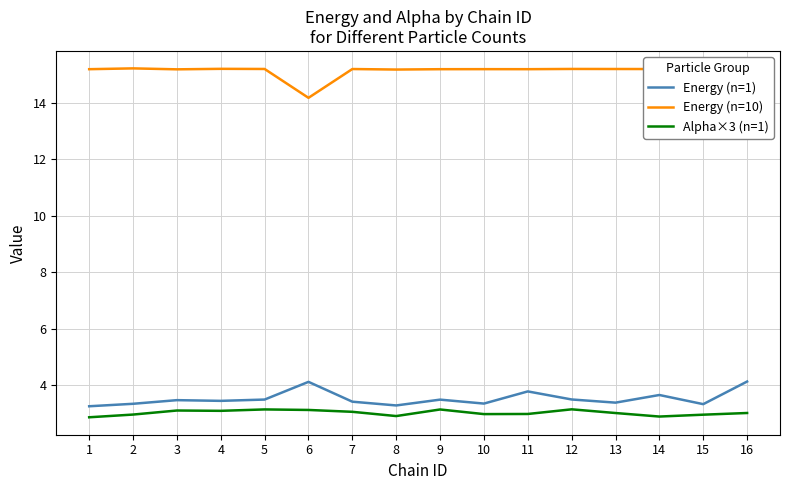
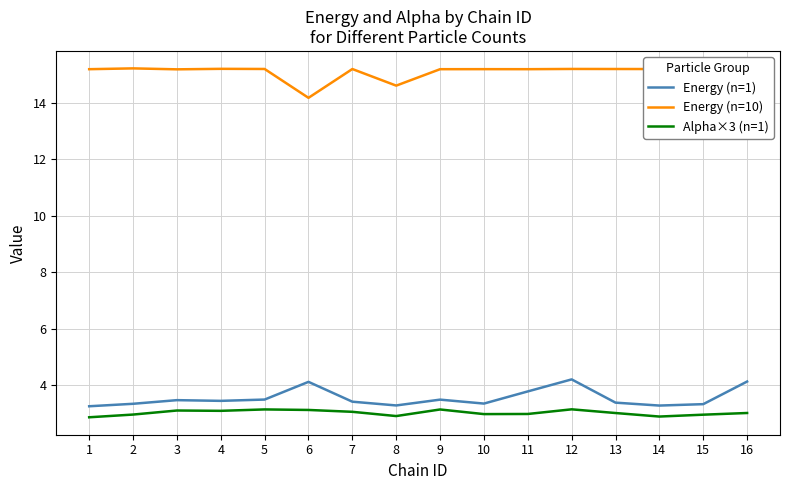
  {
    "Energy (n=1)": {
      "1": 3.3,
      "2": 3.3,
      "3": 3.5,
      "4": 3.4,
      "5": 3.5,
      "6": 4.1,
      "7": 3.4,
      "8": 3.3,
      "9": 3.5,
      "10": 3.4,
      "11": 3.8,
-     "12": 3.5,
+     "12": 4.2,
      "13": 3.4,
-     "14": 3.7,
+     "14": 3.3,
      "15": 3.3,
      "16": 4.1
    },
    "Energy (n=10)": {
      "1": 15.2,
      "2": 15.2,
      "3": 15.2,
      "4": 15.2,
      "5": 15.2,
      "6": 14.2,
      "7": 15.2,
-     "8": 15.2,
+     "8": 14.6,
      "9": 15.2,
      "10": 15.2,
      "11": 15.2,
      "12": 15.2,
      "13": 15.2
    },
    "Alpha×3 (n=1)": {
      "1": 2.9,
      "2": 3.0,
      "3": 3.1,
      "4": 3.1,
      "5": 3.1,
      "6": 3.1,
      "7": 3.1,
      "8": 2.9,
      "9": 3.1,
      "10": 3.0,
      "11": 3.0,
      "12": 3.1,
      "13": 3.0,
      "14": 2.9,
      "15": 3.0,
      "16": 3.0
    }
  }
